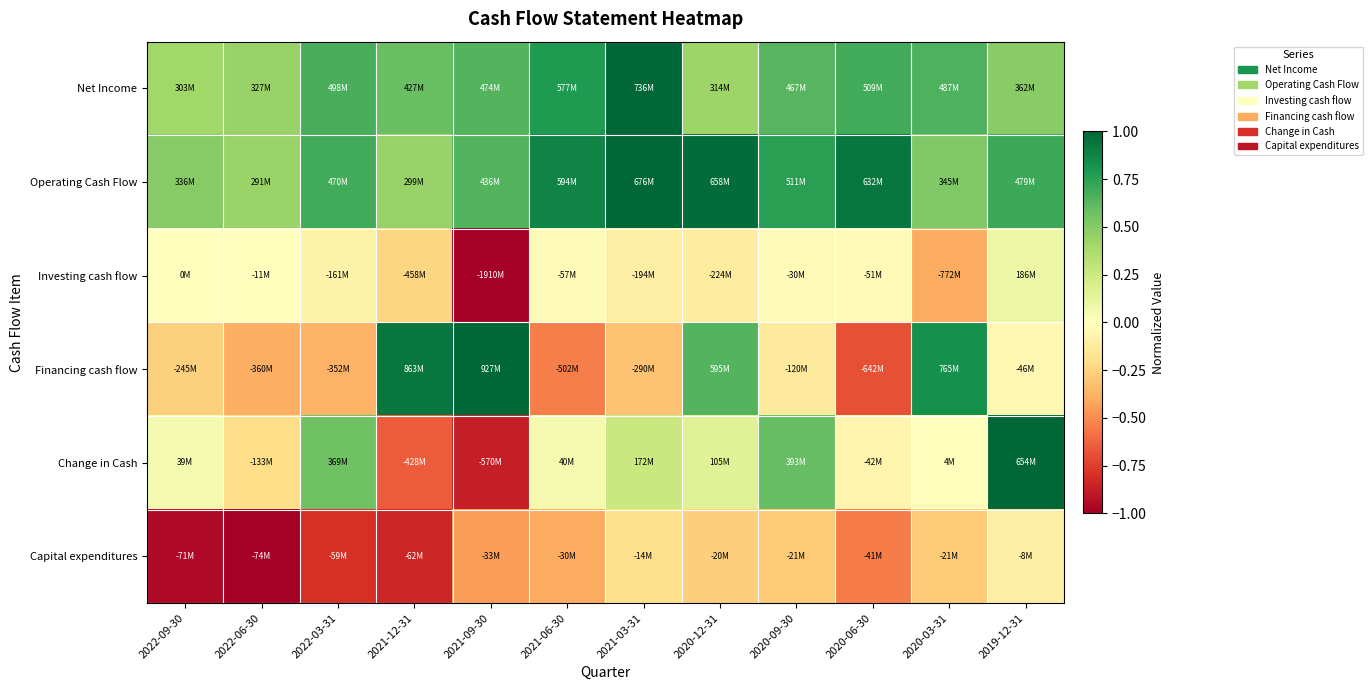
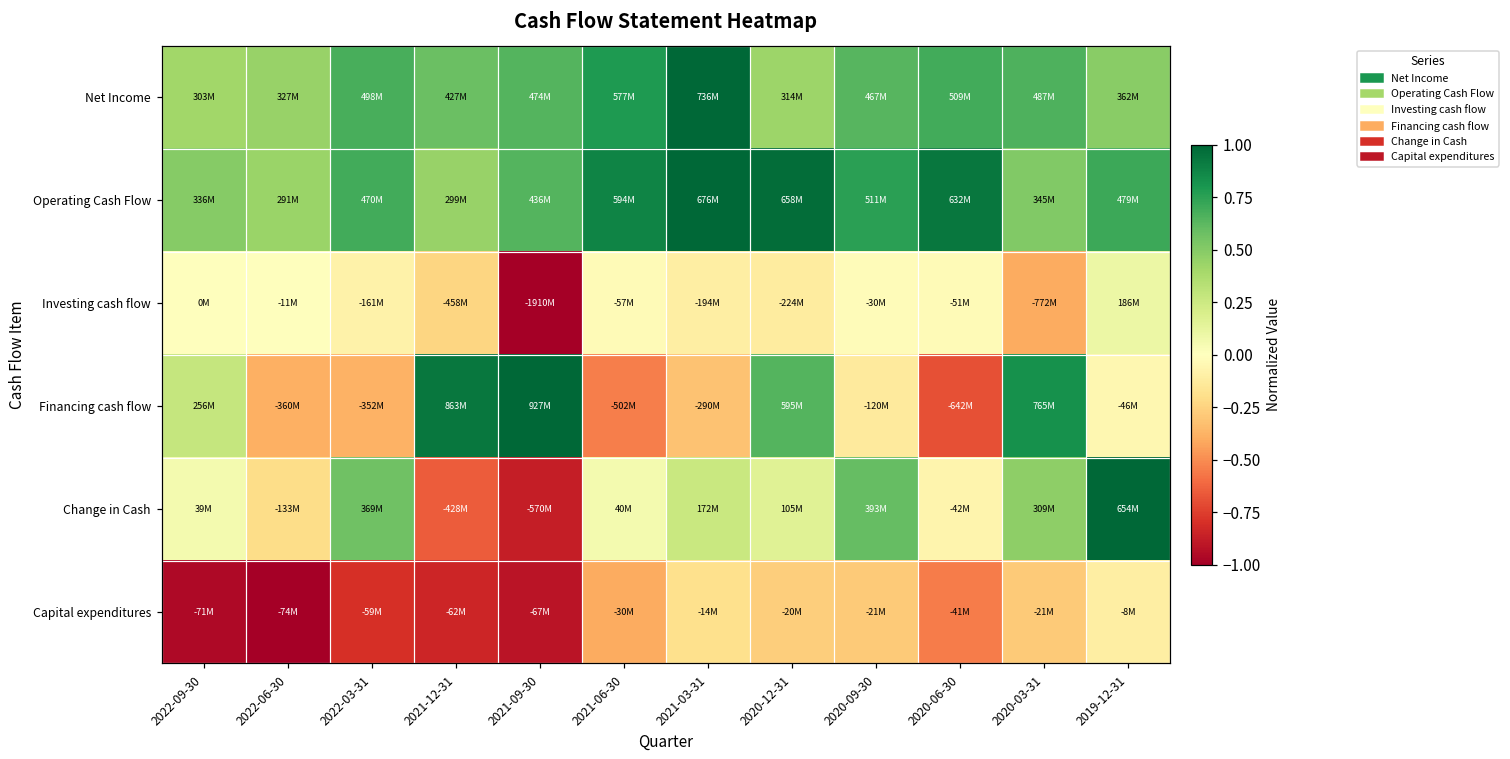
  {
    "Net Income": {
      "2022-09-30": "303M",
      "2022-06-30": "327M",
      "2022-03-31": "498M",
      "2021-12-31": "427M",
      "2021-09-30": "474M",
      "2021-06-30": "577M",
      "2021-03-31": "736M",
      "2020-12-31": "314M",
      "2020-09-30": "467M",
      "2020-06-30": "509M",
      "2020-03-31": "487M",
      "2019-12-31": "362M"
    },
    "Operating Cash Flow": {
      "2022-09-30": "336M",
      "2022-06-30": "291M",
      "2022-03-31": "470M",
      "2021-12-31": "299M",
      "2021-09-30": "436M",
      "2021-06-30": "594M",
      "2021-03-31": "676M",
      "2020-12-31": "658M",
      "2020-09-30": "511M",
      "2020-06-30": "632M",
      "2020-03-31": "345M",
      "2019-12-31": "479M"
    },
    "Investing cash flow": {
      "2022-09-30": "0M",
      "2022-06-30": "-11M",
      "2022-03-31": "-161M",
      "2021-12-31": "-458M",
      "2021-09-30": "-1910M",
      "2021-06-30": "-57M",
      "2021-03-31": "-194M",
      "2020-12-31": "-224M",
      "2020-09-30": "-30M",
      "2020-06-30": "-51M",
      "2020-03-31": "-772M",
      "2019-12-31": "186M"
    },
    "Financing cash flow": {
-     "2022-09-30": "-245M",
+     "2022-09-30": "256M",
      "2022-06-30": "-360M",
      "2022-03-31": "-352M",
      "2021-12-31": "863M",
      "2021-09-30": "927M",
      "2021-06-30": "-502M",
      "2021-03-31": "-290M",
      "2020-12-31": "595M",
      "2020-09-30": "-120M",
      "2020-06-30": "-642M",
      "2020-03-31": "765M",
      "2019-12-31": "-46M"
    },
    "Change in Cash": {
      "2022-09-30": "39M",
      "2022-06-30": "-133M",
      "2022-03-31": "369M",
      "2021-12-31": "-428M",
      "2021-09-30": "-570M",
      "2021-06-30": "40M",
      "2021-03-31": "172M",
      "2020-12-31": "105M",
      "2020-09-30": "393M",
      "2020-06-30": "-42M",
-     "2020-03-31": "4M",
+     "2020-03-31": "309M",
      "2019-12-31": "654M"
    },
    "Capital expenditures": {
      "2022-09-30": "-71M",
      "2022-06-30": "-74M",
      "2022-03-31": "-59M",
      "2021-12-31": "-62M",
-     "2021-09-30": "-33M",
+     "2021-09-30": "-67M",
      "2021-06-30": "-30M",
      "2021-03-31": "-14M",
      "2020-12-31": "-20M",
      "2020-09-30": "-21M",
      "2020-06-30": "-41M",
      "2020-03-31": "-21M",
      "2019-12-31": "-8M"
    }
  }
